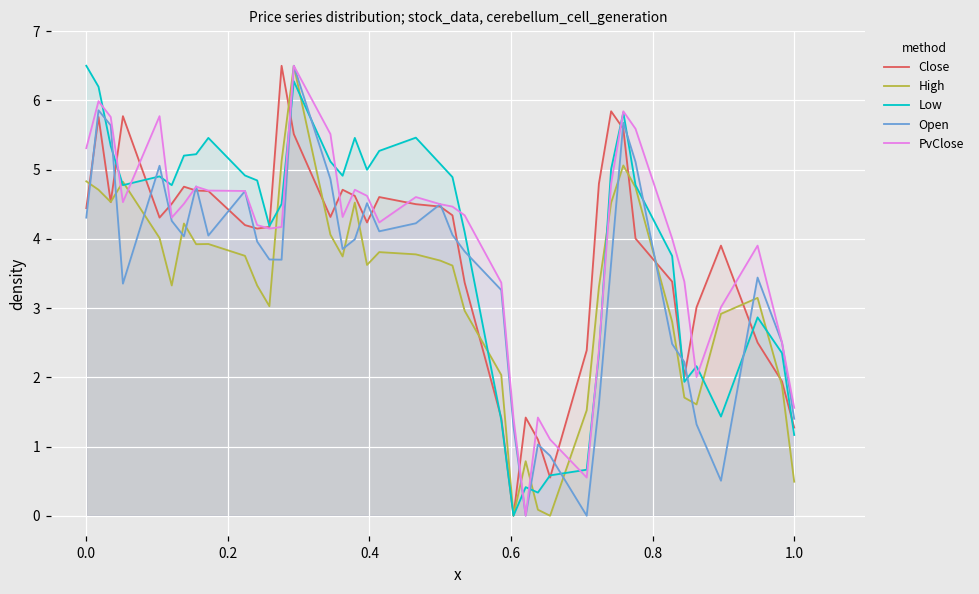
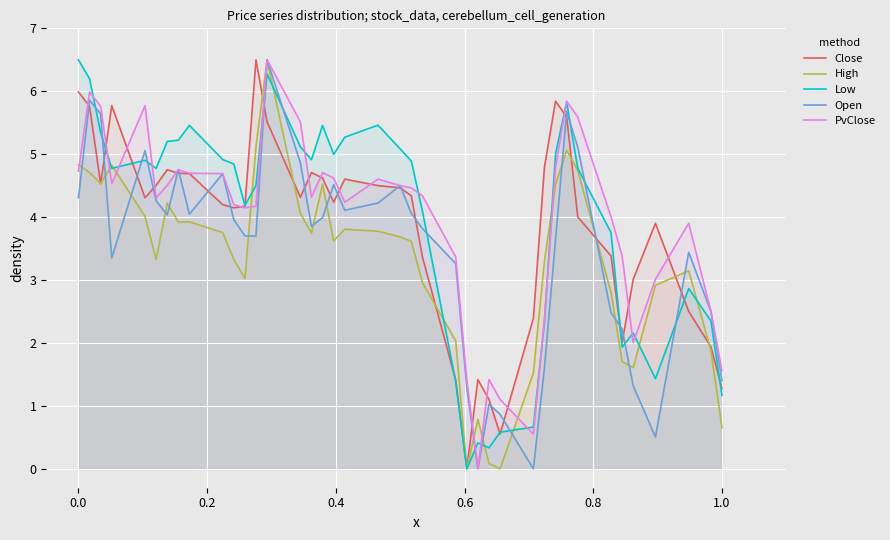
  {
    "Close": {
-     "0.0": 4.4,
+     "0.0": 6.0,
      "1.0": 1.3
    },
    "High": {
      "0.0": 4.8,
-     "1.0": 0.5
+     "1.0": 0.7
    },
    "Low": {
      "0.0": 6.5,
      "1.0": 1.2
    },
    "Open": {
      "0.0": 4.3,
      "1.0": 1.4
    },
    "PvClose": {
-     "0.0": 5.3,
+     "0.0": 4.7,
      "1.0": 1.6
    }
  }
